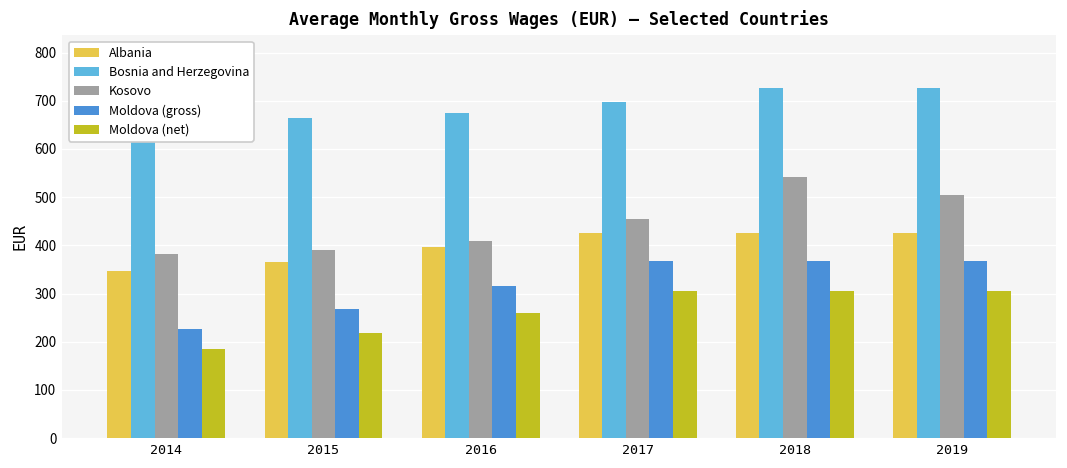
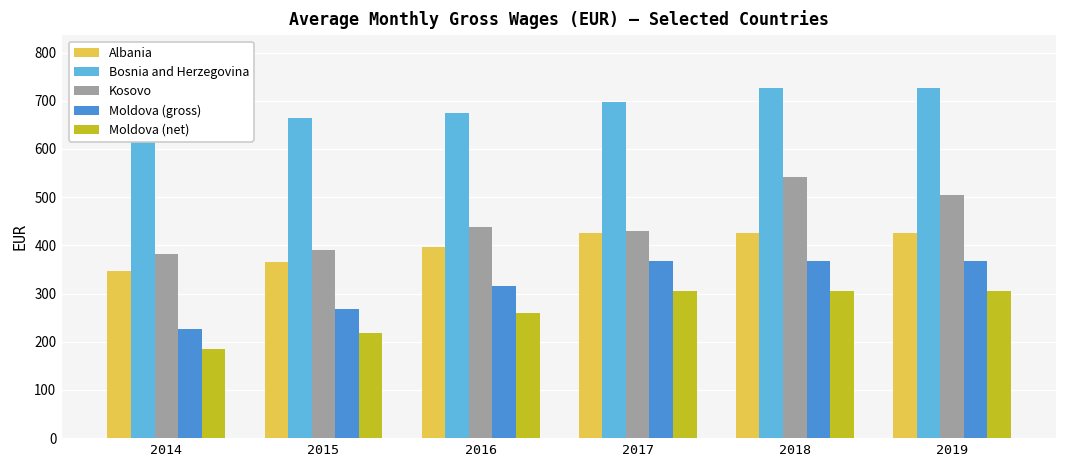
  {
    "Kosovo": {
      "2014": 380,
      "2015": 390,
-     "2016": 410,
-     "2017": 460,
+     "2016": 440,
+     "2017": 430,
      "2018": 540,
      "2019": 510
    }
  }
